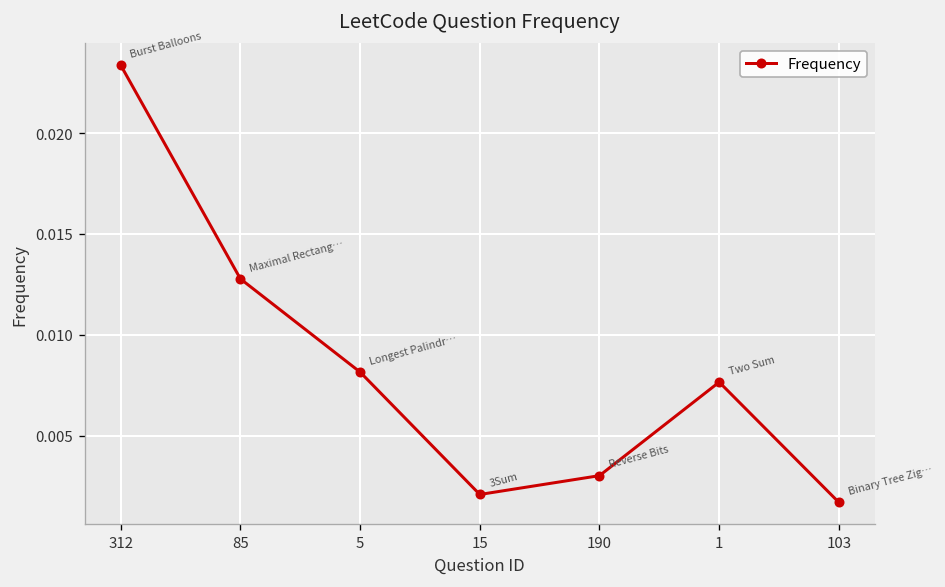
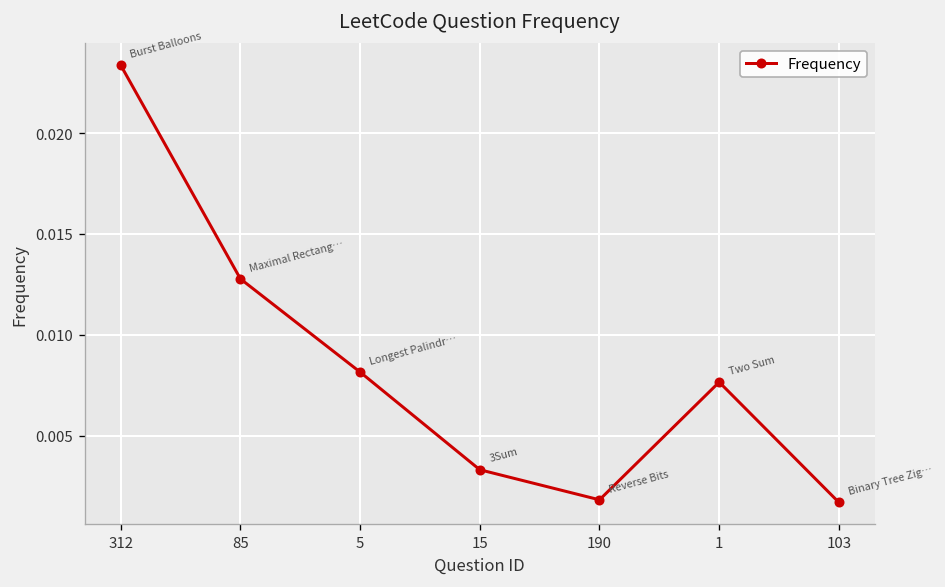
  {
    "312": 0.0234,
    "85": 0.0128,
    "5": 0.0081,
-   "15": 0.0021,
-   "190": 0.0030,
+   "15": 0.0033,
+   "190": 0.0018,
    "1": 0.0077,
    "103": 0.0017
  }
